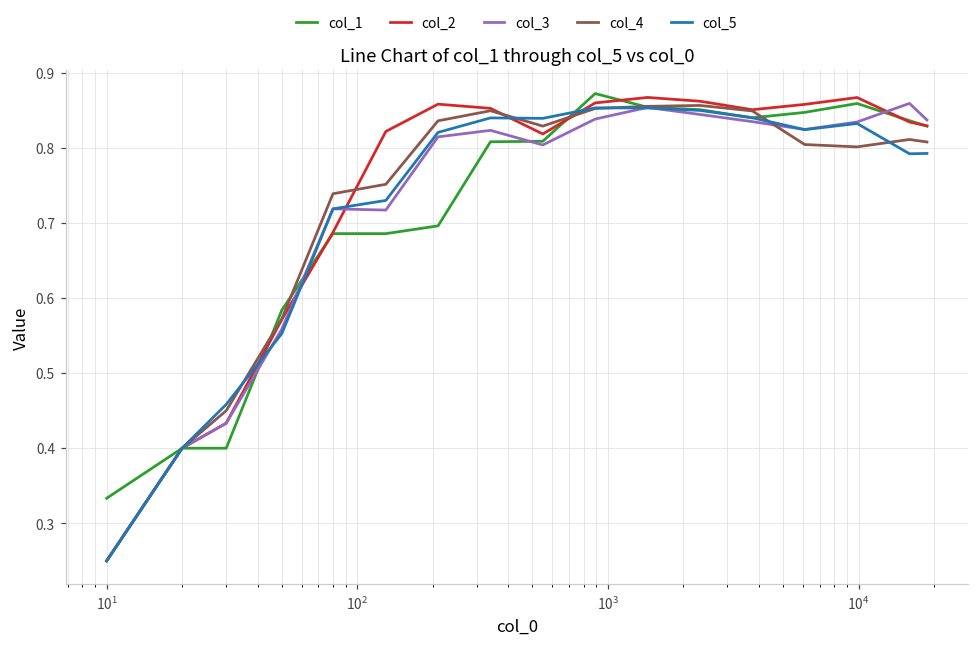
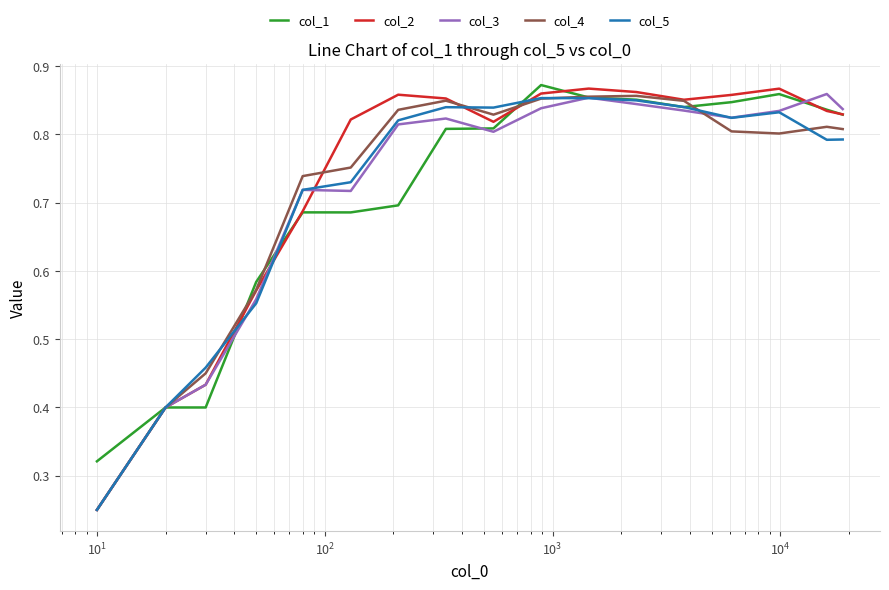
  {
    "col_1": {
-     "10^1": 0.33
+     "10^1": 0.32
    }
  }
